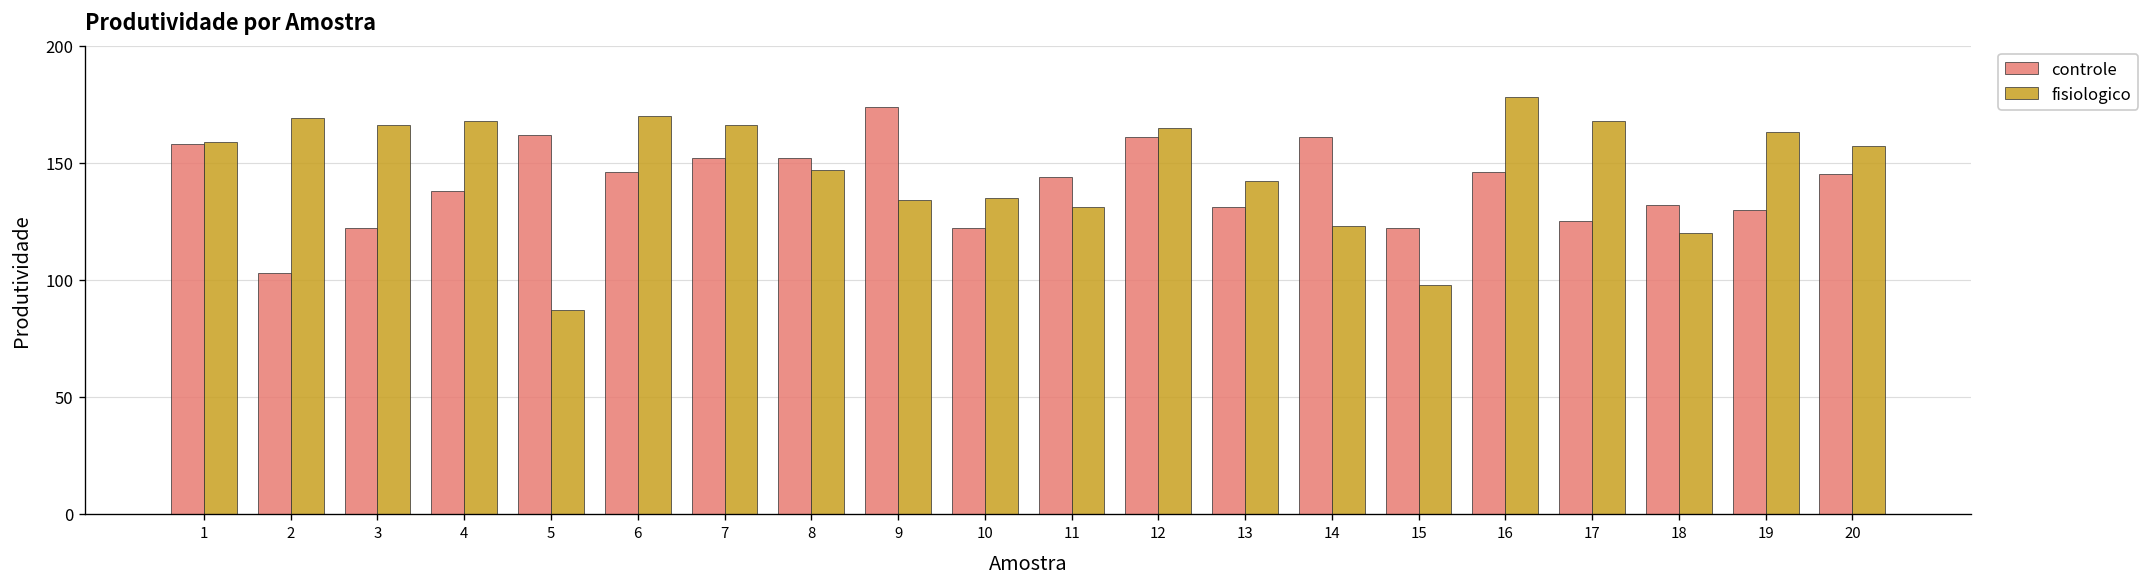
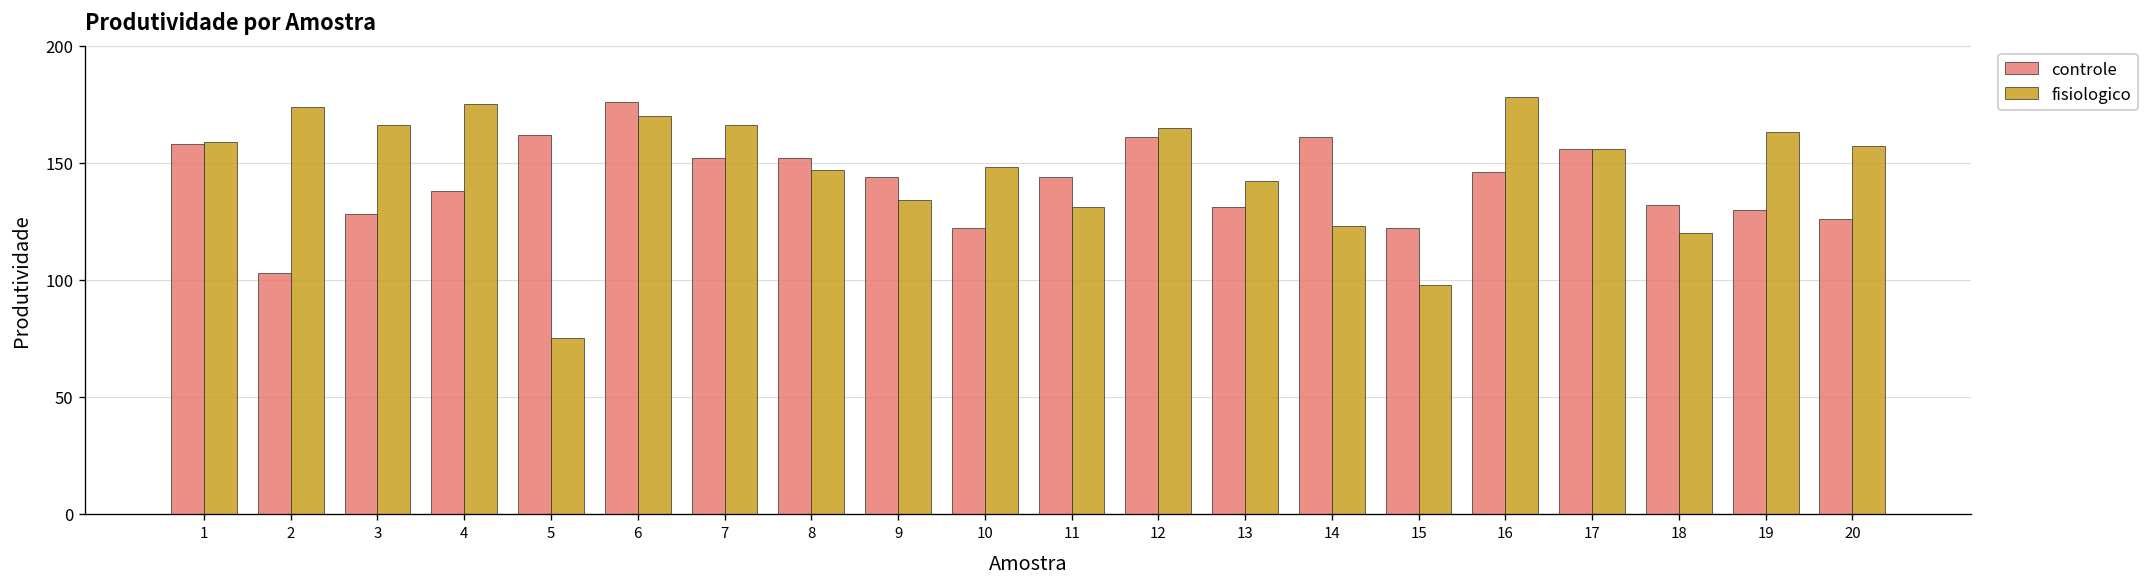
  {
    "controle": {
      "1": 158,
      "2": 103,
-     "3": 122,
+     "3": 128,
      "4": 138,
      "5": 162,
-     "6": 146,
+     "6": 176,
      "7": 152,
      "8": 152,
-     "9": 174,
+     "9": 144,
      "10": 122,
      "11": 144,
      "12": 161,
      "13": 131,
      "14": 161,
      "15": 122,
      "16": 146,
-     "17": 125,
+     "17": 156,
      "18": 132,
      "19": 130,
-     "20": 145
+     "20": 126
    },
    "fisiologico": {
      "1": 159,
-     "2": 169,
+     "2": 174,
      "3": 166,
-     "4": 168,
-     "5": 87,
+     "4": 175,
+     "5": 75,
      "6": 170,
      "7": 166,
      "8": 147,
      "9": 134,
-     "10": 135,
+     "10": 148,
      "11": 131,
      "12": 165,
      "13": 142,
      "14": 123,
      "15": 98,
      "16": 178,
-     "17": 168,
+     "17": 156,
      "18": 120,
      "19": 163,
      "20": 157
    }
  }
